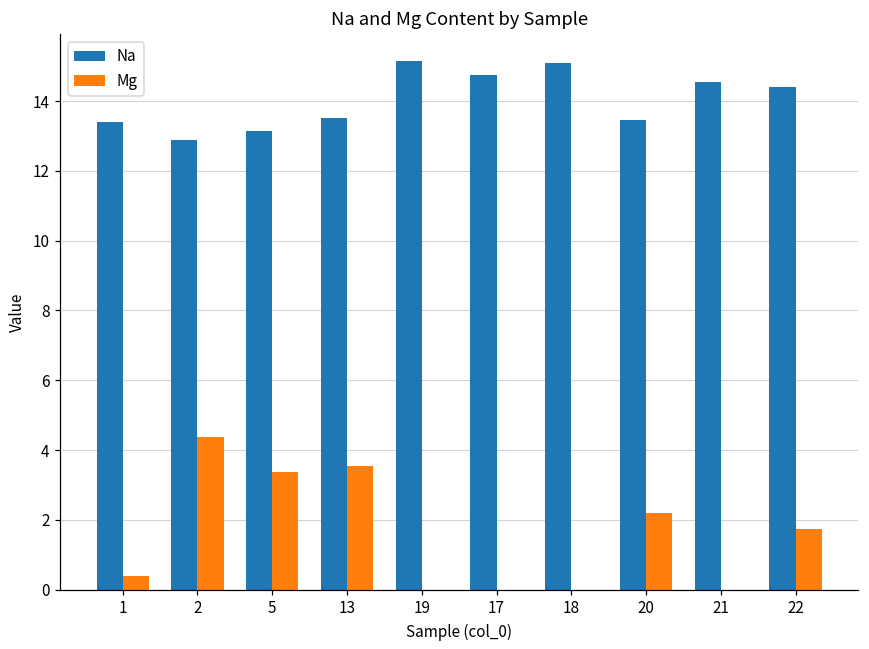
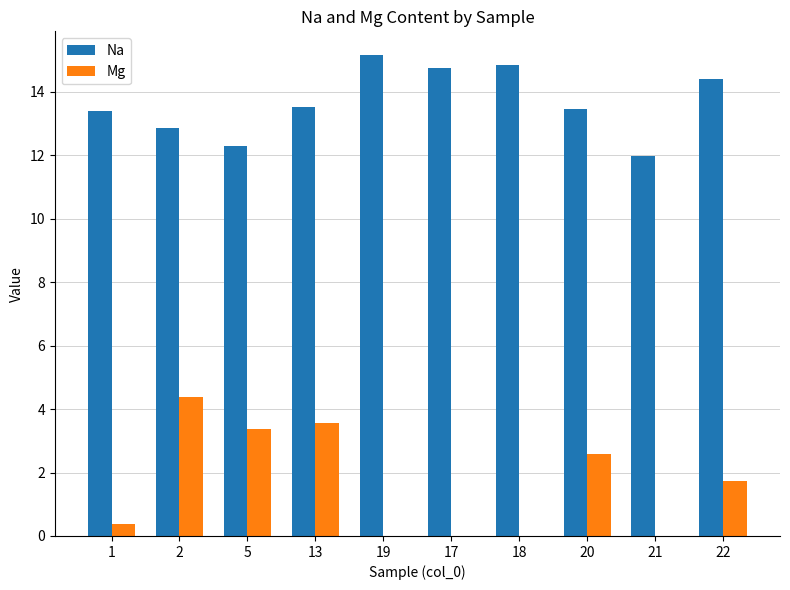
  {
    "Na": {
      "1": 13.4,
      "2": 12.9,
-     "5": 13.1,
+     "5": 12.3,
      "13": 13.5,
      "19": 15.2,
      "17": 14.8,
-     "18": 15.1,
+     "18": 14.9,
      "20": 13.5,
-     "21": 14.6,
+     "21": 12.0,
      "22": 14.4
    },
    "Mg": {
      "1": 0.4,
      "2": 4.4,
      "5": 3.4,
      "13": 3.6,
      "19": 0.0,
      "17": 0.0,
      "18": 0.0,
-     "20": 2.2,
+     "20": 2.6,
      "21": 0.0,
      "22": 1.7
    }
  }
